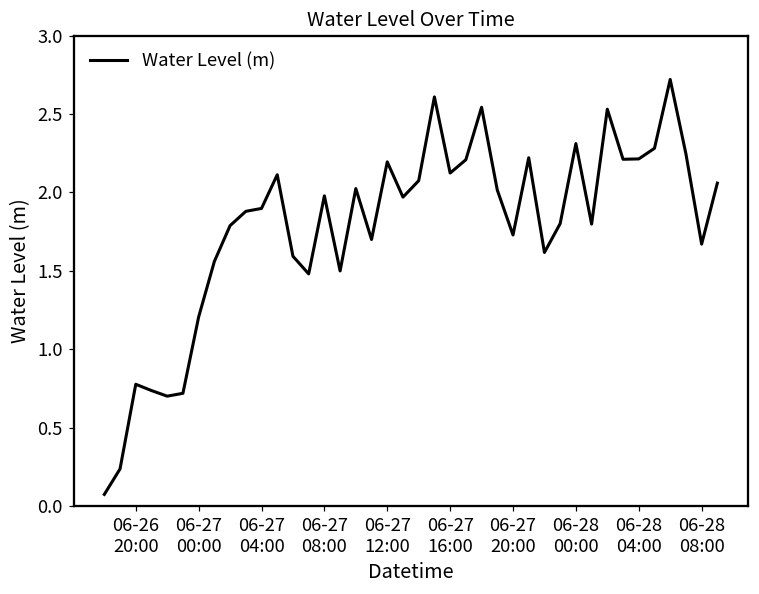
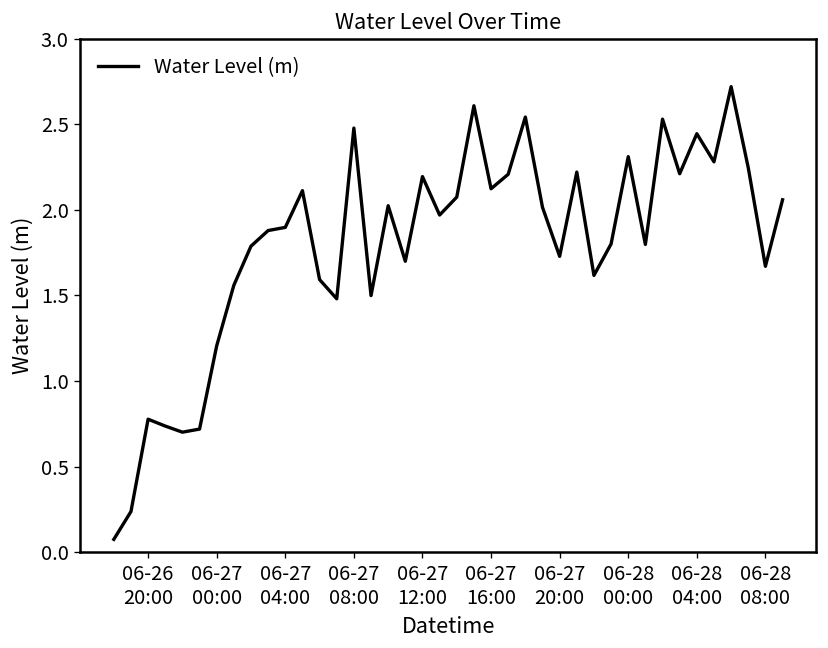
  {
    "06-26 20:00": 0.78,
    "06-27 00:00": 1.21,
    "06-27 04:00": 1.90,
-   "06-27 08:00": 1.98,
+   "06-27 08:00": 2.48,
    "06-27 12:00": 2.19,
    "06-27 16:00": 2.12,
    "06-27 20:00": 1.73,
    "06-28 00:00": 2.31,
-   "06-28 04:00": 2.21,
+   "06-28 04:00": 2.45,
    "06-28 08:00": 1.67
  }
